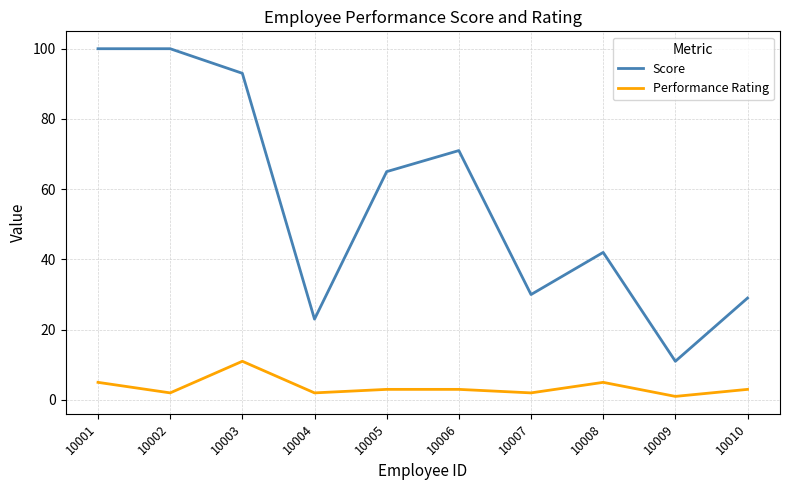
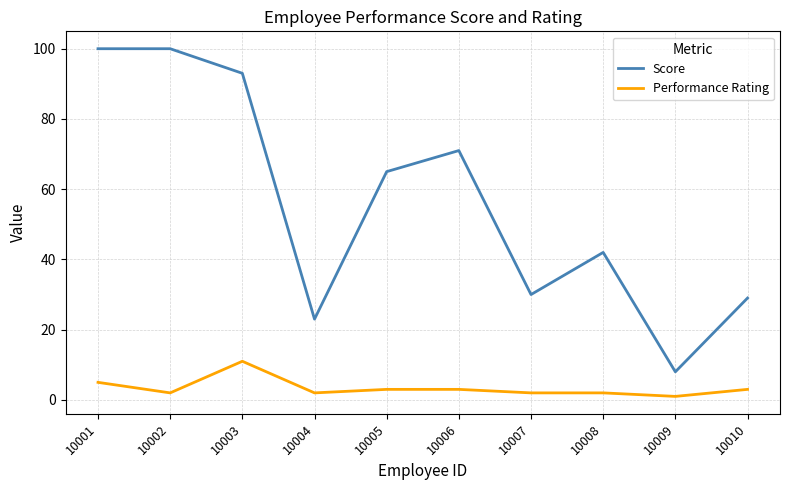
  {
    "Score": {
      "10001": 100,
      "10002": 100,
      "10003": 93,
      "10004": 23,
      "10005": 65,
      "10006": 71,
      "10007": 30,
      "10008": 42,
-     "10009": 11,
+     "10009": 8,
      "10010": 29
    },
    "Performance Rating": {
      "10001": 5,
      "10002": 2,
      "10003": 11,
      "10004": 2,
      "10005": 3,
      "10006": 3,
      "10007": 2,
-     "10008": 5,
+     "10008": 2,
      "10009": 1,
      "10010": 3
    }
  }
